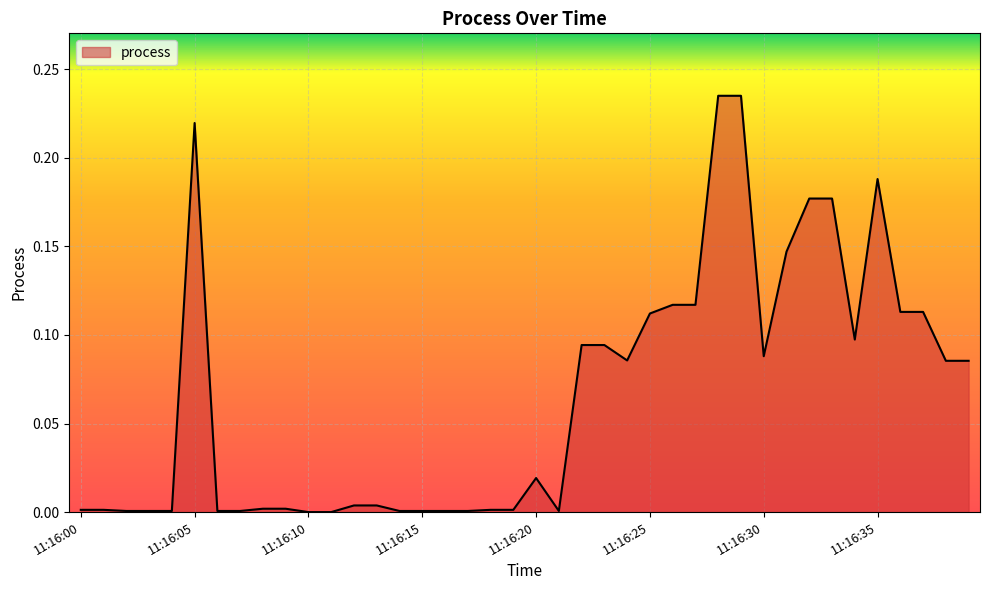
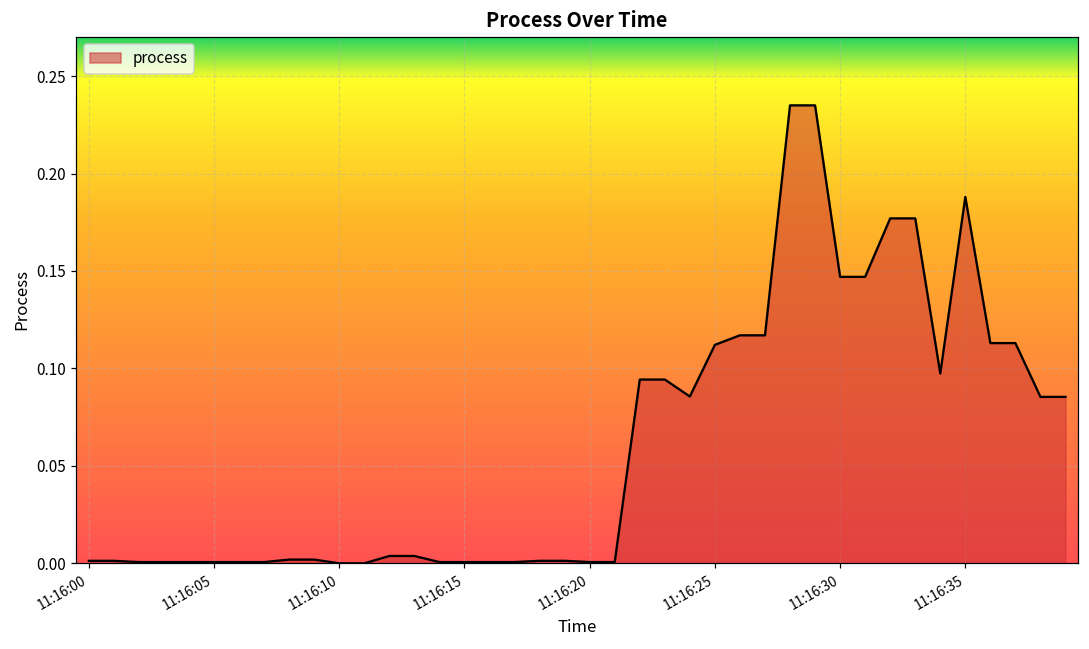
  {
    "11:16:00": 0.001,
-   "11:16:05": 0.220,
+   "11:16:05": 0.001,
    "11:16:10": 0.000,
    "11:16:15": 0.001,
-   "11:16:20": 0.019,
+   "11:16:20": 0.001,
    "11:16:25": 0.112,
-   "11:16:30": 0.088,
+   "11:16:30": 0.147,
    "11:16:35": 0.188
  }
